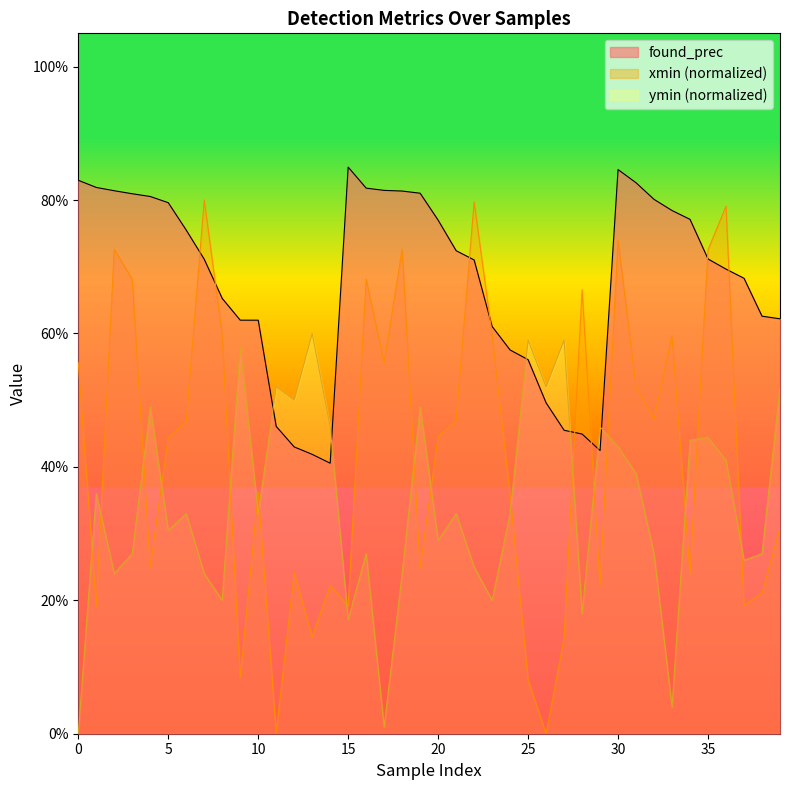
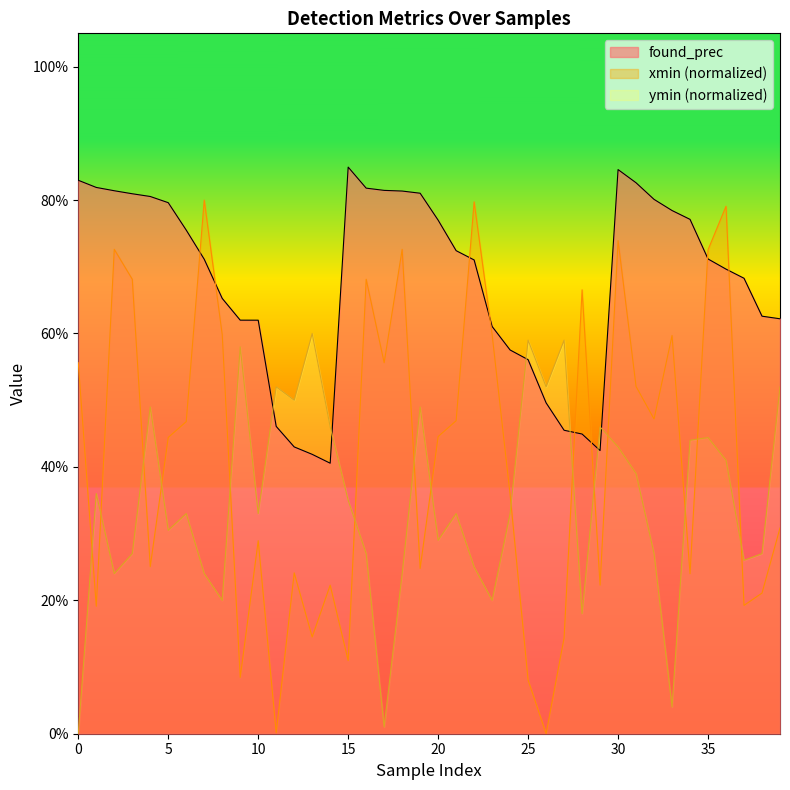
  {
    "found_prec": {
      "0": "83%",
      "5": "80%",
      "10": "62%",
      "15": "85%",
      "20": "77%",
      "25": "56%",
      "30": "85%",
      "35": "71%"
    },
    "xmin (normalized)": {
      "0": "56%",
      "5": "44%",
-     "10": "36%",
-     "15": "19%",
+     "10": "29%",
+     "15": "11%",
      "20": "45%",
      "25": "8%",
      "30": "74%",
      "35": "73%"
    },
    "ymin (normalized)": {
      "0": "0%",
      "5": "31%",
      "10": "33%",
-     "15": "17%",
+     "15": "35%",
      "20": "29%",
      "25": "59%",
      "30": "43%",
      "35": "44%"
    }
  }
